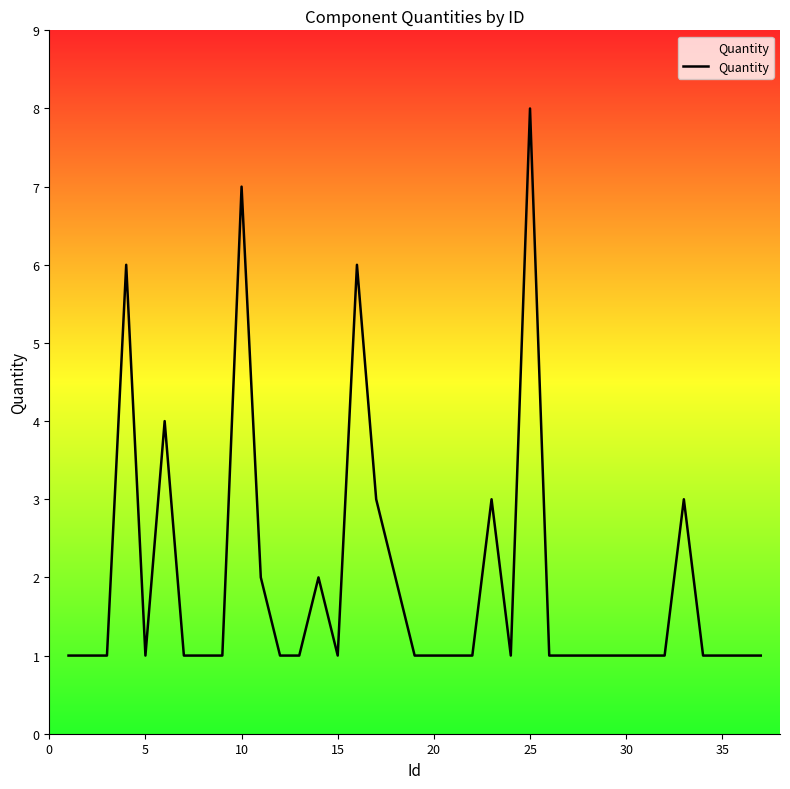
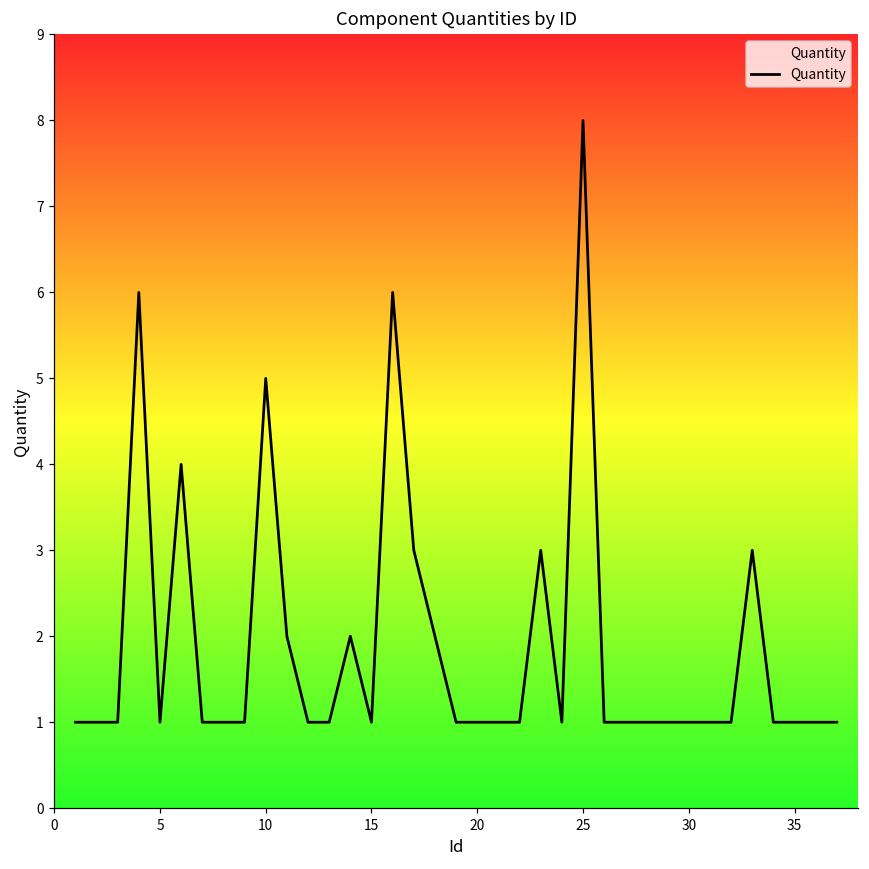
  {
    "5": 1,
-   "10": 7,
+   "10": 5,
    "15": 1,
    "20": 1,
    "25": 8,
    "30": 1,
    "35": 1
  }
